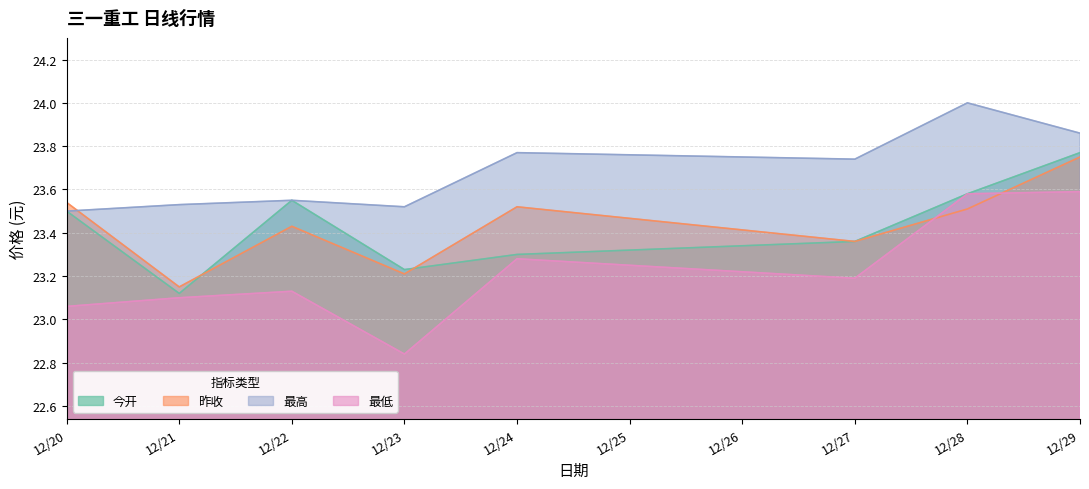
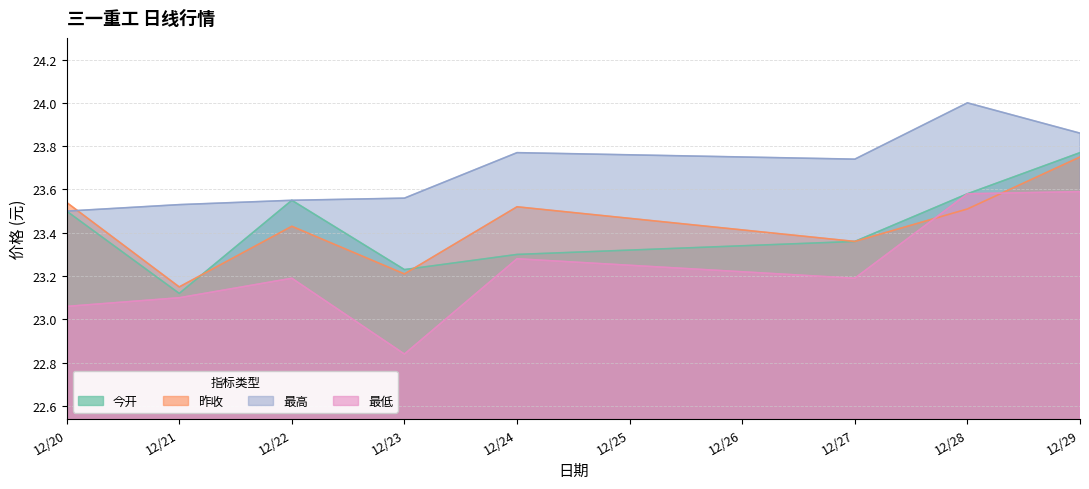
  {
    "今开": {
      "12/21": 23.12,
      "12/23": 23.23,
      "12/24": 23.30,
      "12/29": 23.77
    },
    "昨收": {
      "12/20": 23.54,
      "12/21": 23.15,
      "12/22": 23.43,
      "12/23": 23.21,
      "12/24": 23.52,
      "12/28": 23.51,
      "12/29": 23.75
    },
    "最高": {
      "12/21": 23.53,
-     "12/23": 23.52,
+     "12/23": 23.56,
      "12/24": 23.77,
      "12/27": 23.74,
      "12/28": 24.00,
      "12/29": 23.86
    },
    "最低": {
      "12/20": 23.06,
      "12/21": 23.10,
-     "12/22": 23.13,
+     "12/22": 23.19,
      "12/23": 22.84,
      "12/24": 23.28,
      "12/27": 23.19,
      "12/29": 23.59
    }
  }
